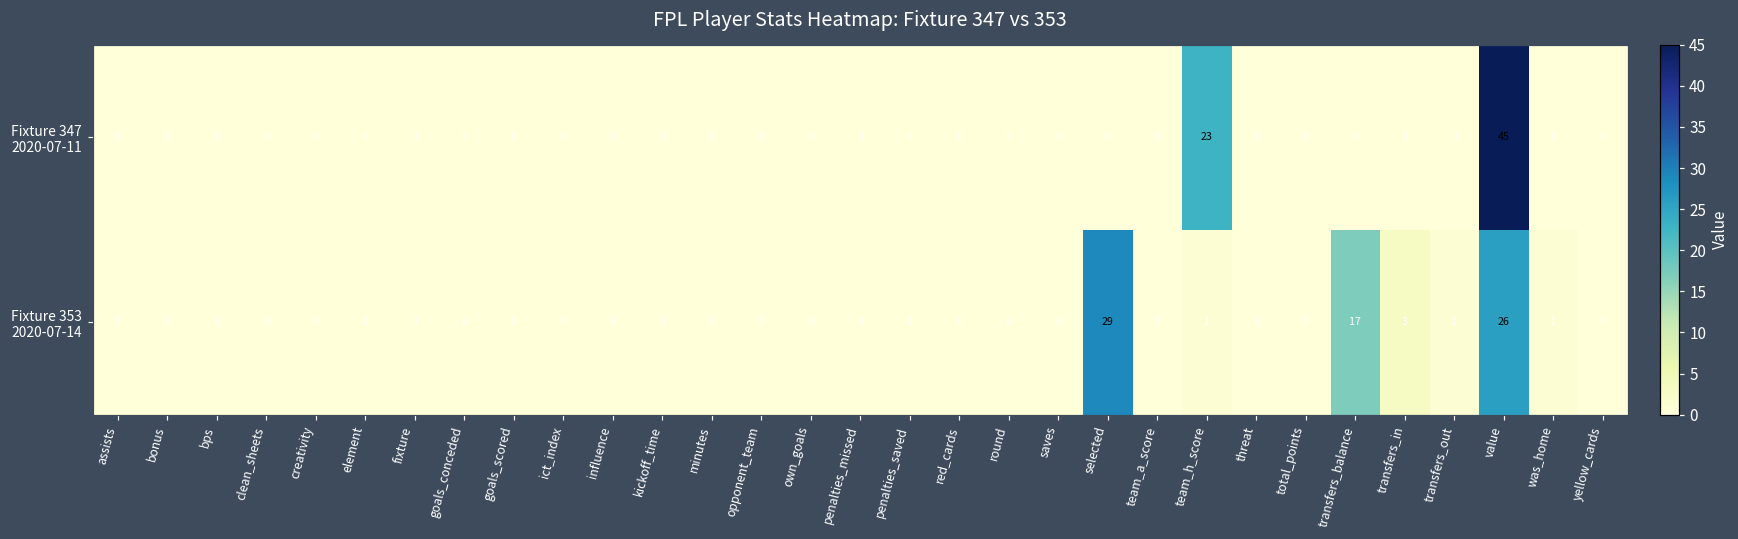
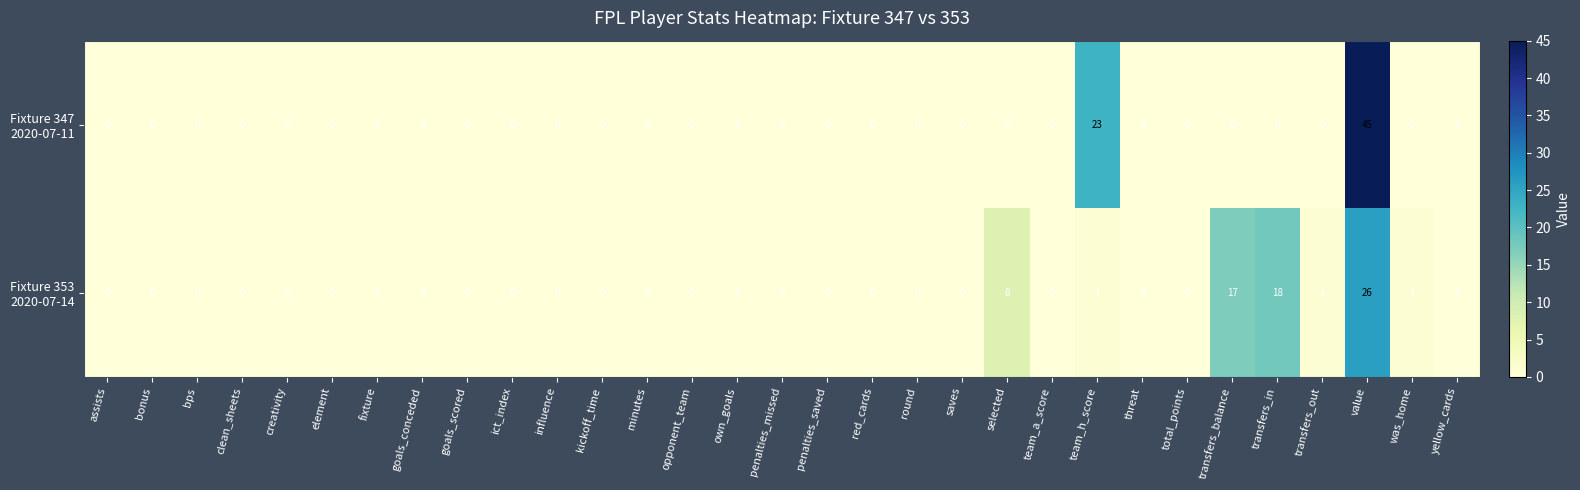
  {
    "Fixture 347 2020-07-11": {
      "team_h_score": 23,
      "value": 45
    },
    "Fixture 353 2020-07-14": {
-     "selected": 29,
+     "selected": 8,
      "transfers_balance": 17,
-     "transfers_in": 3,
+     "transfers_in": 18,
      "value": 26
    }
  }
